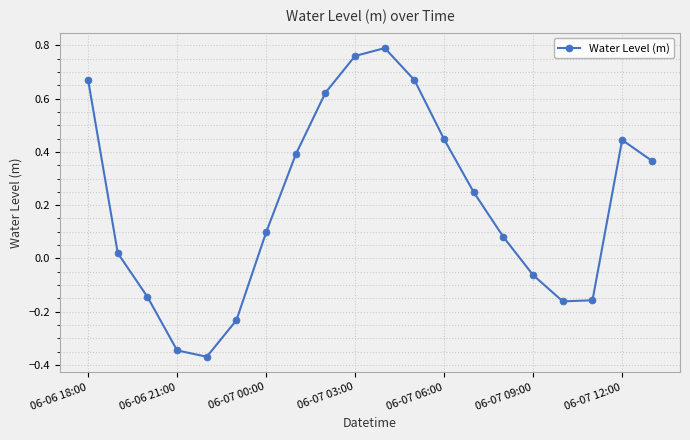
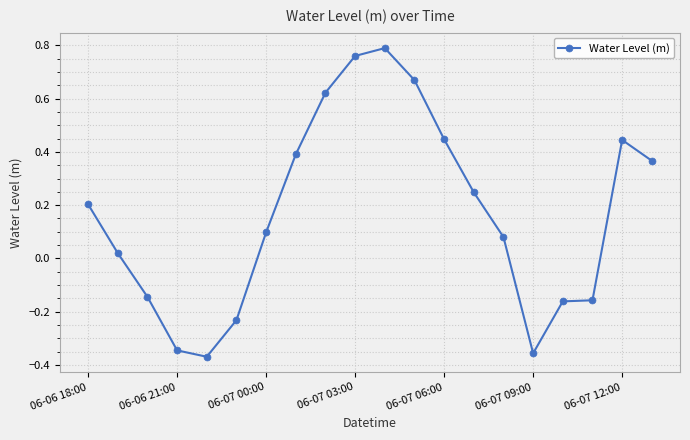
  {
-   "06-06 18:00": 0.67,
+   "06-06 18:00": 0.20,
    "06-06 21:00": -0.34,
    "06-07 00:00": 0.10,
    "06-07 03:00": 0.76,
    "06-07 06:00": 0.45,
-   "06-07 09:00": -0.06,
+   "06-07 09:00": -0.36,
    "06-07 12:00": 0.44
  }
